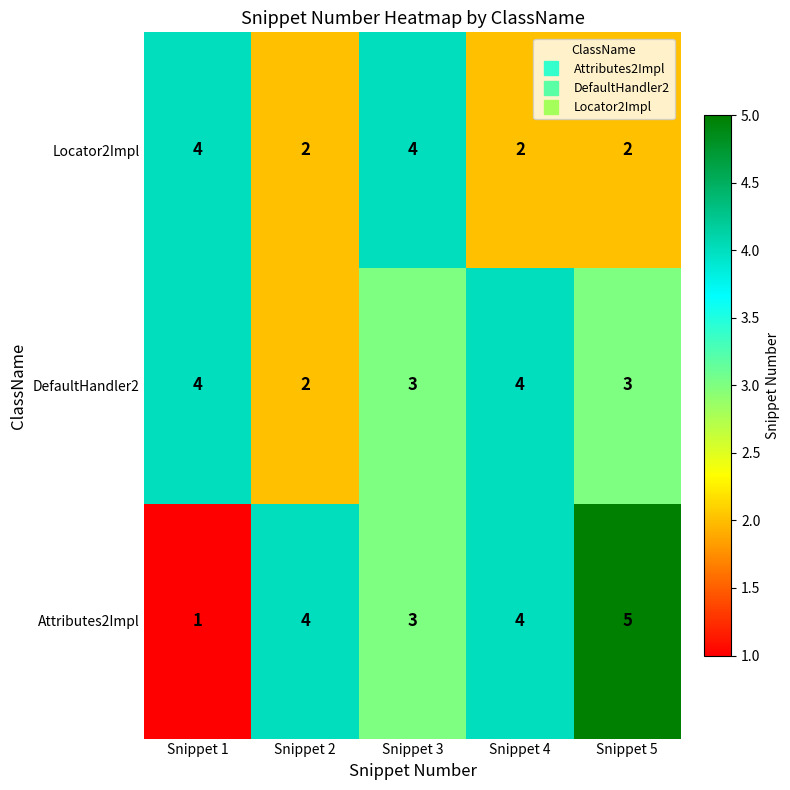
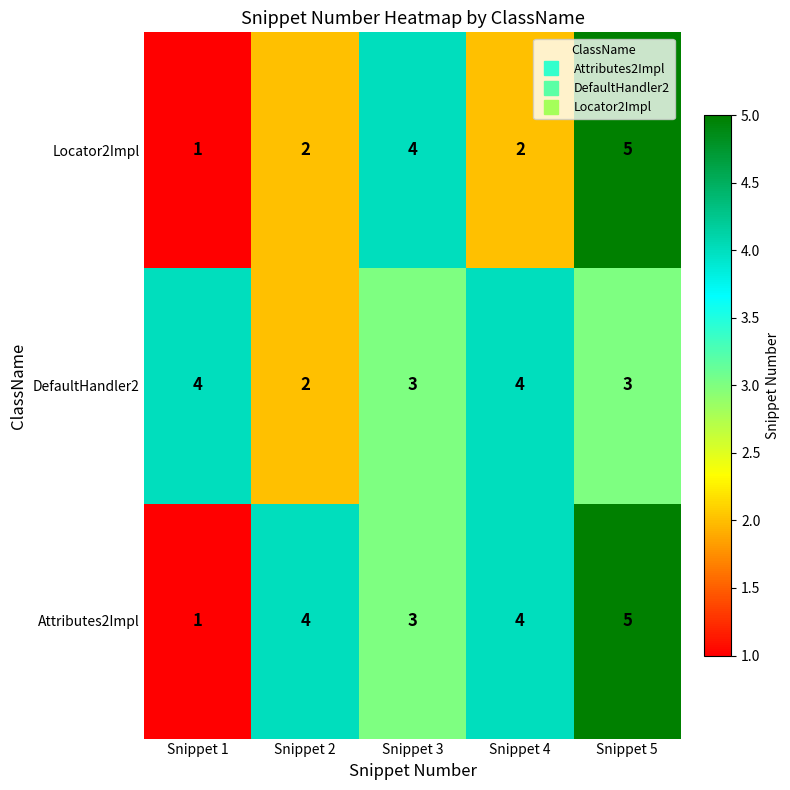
  {
    "Locator2Impl": {
-     "Snippet 1": 4,
+     "Snippet 1": 1,
      "Snippet 2": 2,
      "Snippet 3": 4,
      "Snippet 4": 2,
-     "Snippet 5": 2
+     "Snippet 5": 5
    },
    "DefaultHandler2": {
      "Snippet 1": 4,
      "Snippet 2": 2,
      "Snippet 3": 3,
      "Snippet 4": 4,
      "Snippet 5": 3
    },
    "Attributes2Impl": {
      "Snippet 1": 1,
      "Snippet 2": 4,
      "Snippet 3": 3,
      "Snippet 4": 4,
      "Snippet 5": 5
    }
  }
